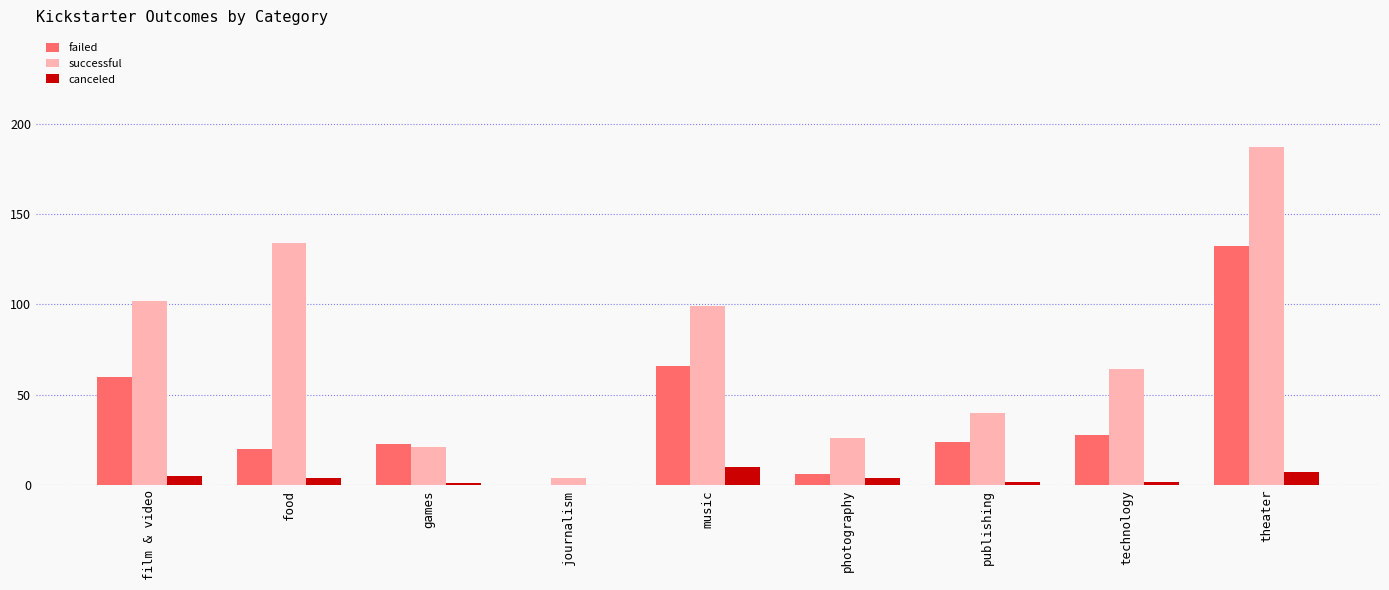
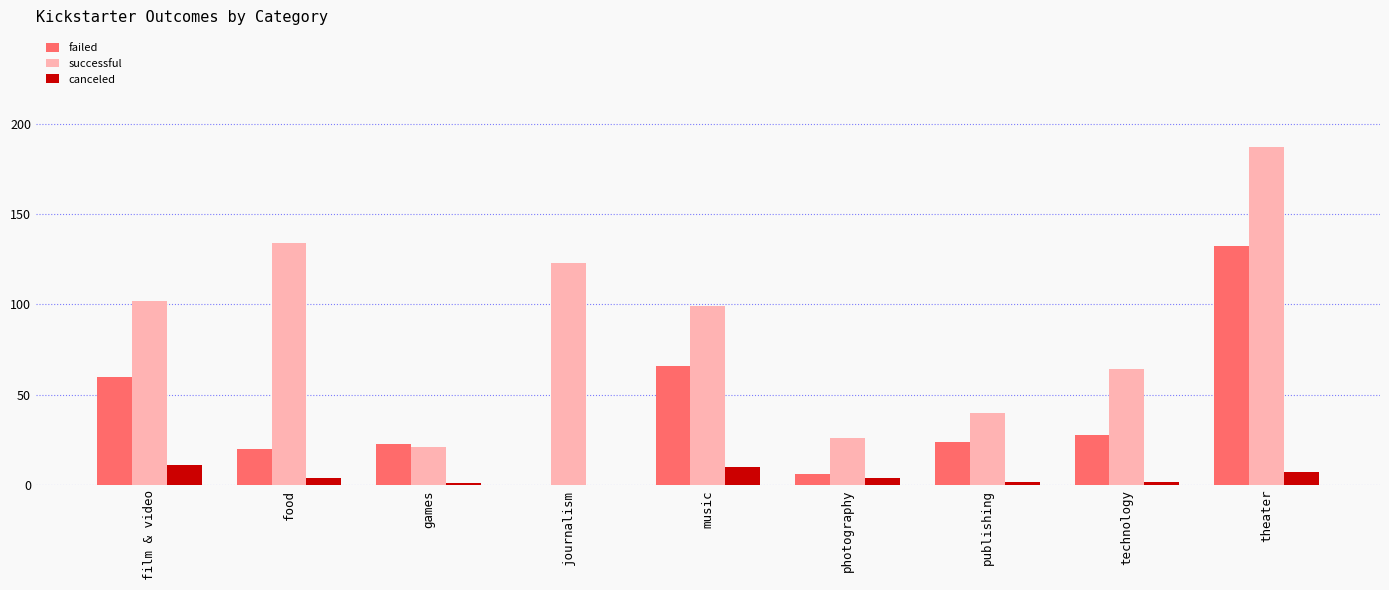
  {
    "failed": {
      "film & video": 60,
      "food": 20,
      "games": 23,
      "journalism": 0,
      "music": 66,
      "photography": 6,
      "publishing": 24,
      "technology": 28,
      "theater": 132
    },
    "successful": {
      "film & video": 102,
      "food": 134,
      "games": 21,
-     "journalism": 4,
+     "journalism": 123,
      "music": 99,
      "photography": 26,
      "publishing": 40,
      "technology": 64,
      "theater": 187
    },
    "canceled": {
-     "film & video": 5,
+     "film & video": 11,
      "food": 4,
      "journalism": 0,
      "music": 10,
      "photography": 4,
      "publishing": 2,
      "technology": 2,
      "theater": 7
    }
  }
